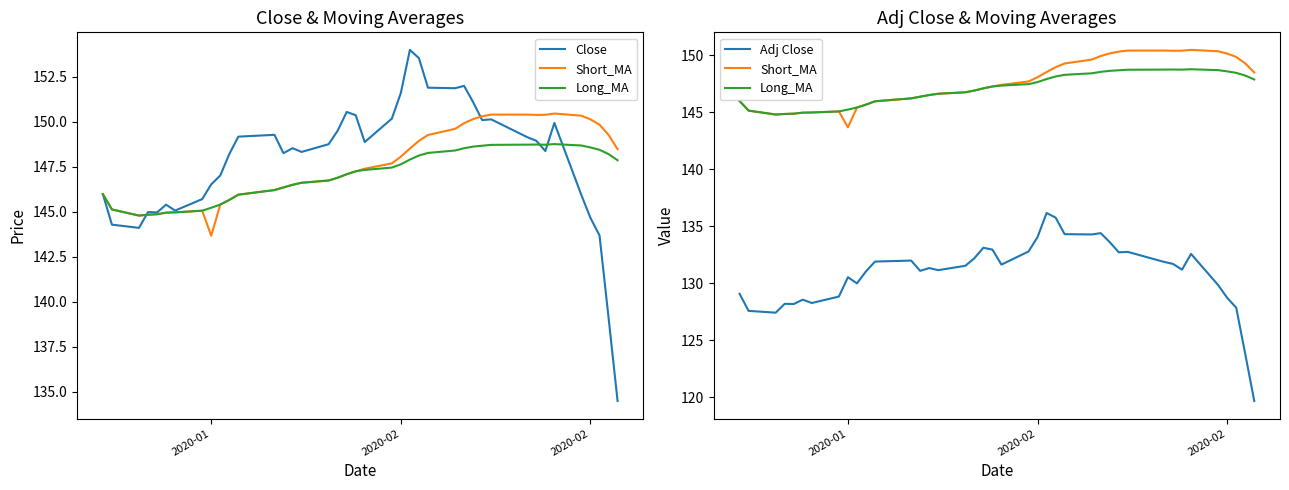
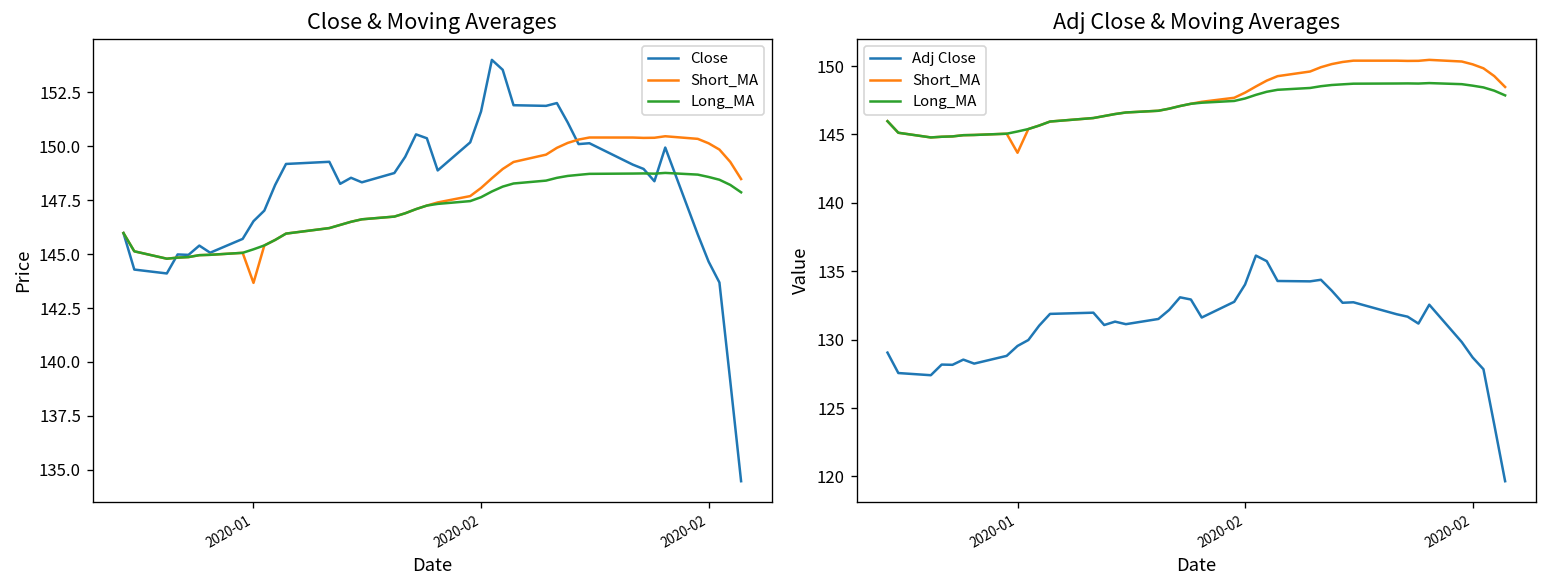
  {
    "Close & Moving Averages": {
      "Close": {
        "2020-01": 146.5
      },
      "Short_MA": {
        "2020-01": 143.7
      },
      "Long_MA": {
        "2020-01": 145.2
      }
    },
    "Adj Close & Moving Averages": {
      "Adj Close": {
-       "2020-01": 130.5
+       "2020-01": 129.5
      },
      "Short_MA": {
        "2020-01": 143.7
      },
      "Long_MA": {
        "2020-01": 145.2
      }
    }
  }
